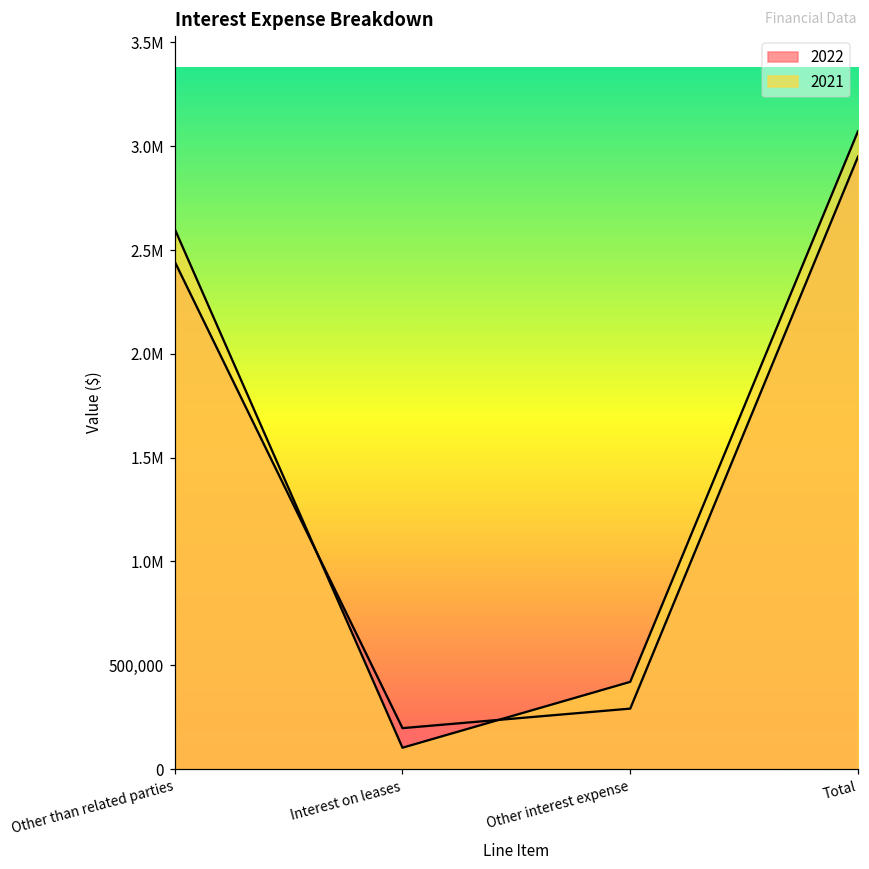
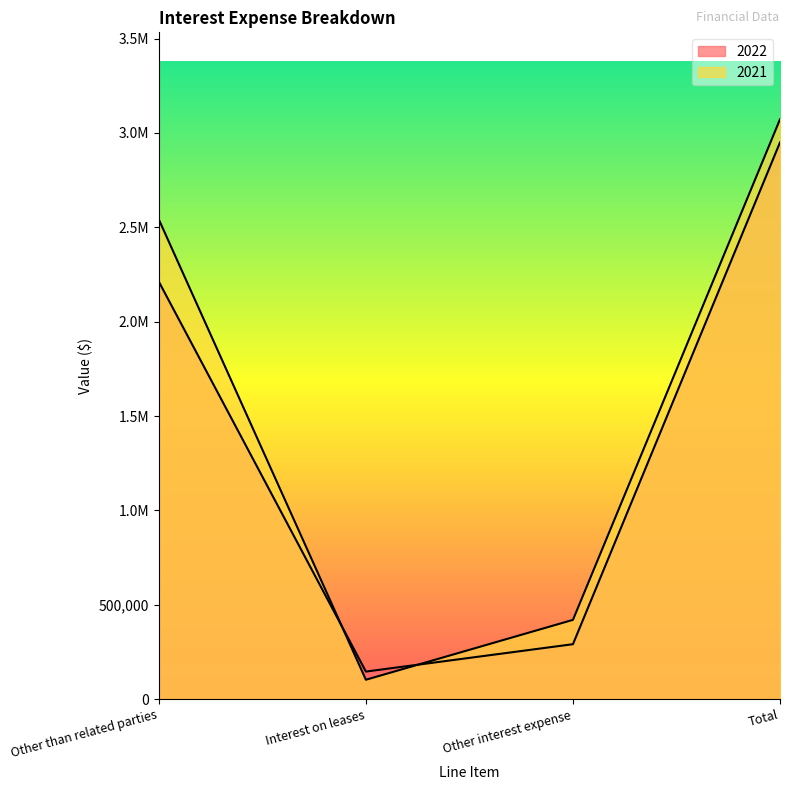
  {
    "2022": {
-     "Other than related parties": "2,440,000",
-     "Interest on leases": "200,000",
+     "Other than related parties": "2,210,000",
+     "Interest on leases": "150,000",
      "Other interest expense": "290,000",
      "Total": "2,950,000"
    },
    "2021": {
-     "Other than related parties": "2,600,000",
+     "Other than related parties": "2,540,000",
      "Interest on leases": "100,000",
      "Other interest expense": "420,000",
      "Total": "3,070,000"
    }
  }
